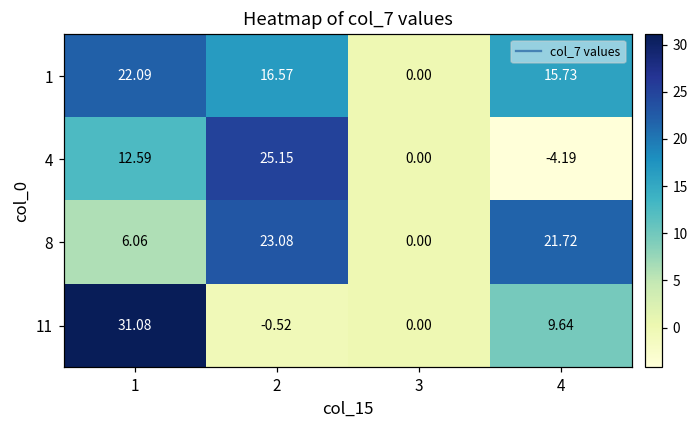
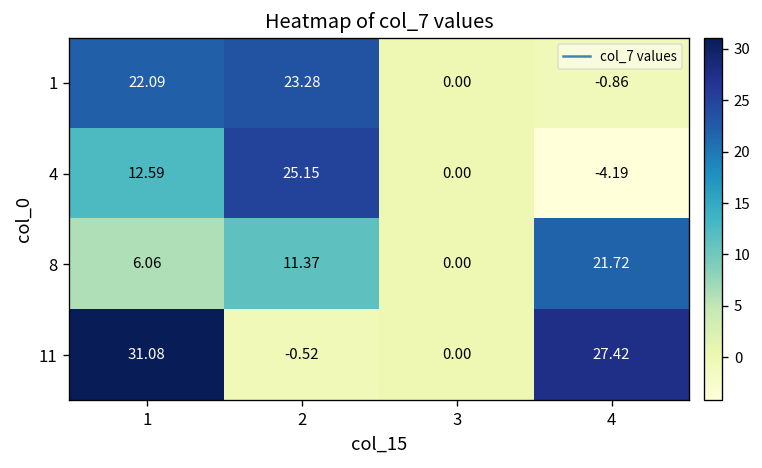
  {
    "1": {
      "1": 22.09,
-     "2": 16.57,
+     "2": 23.28,
      "3": 0.00,
-     "4": 15.73
+     "4": -0.86
    },
    "4": {
      "1": 12.59,
      "2": 25.15,
      "3": 0.00,
      "4": -4.19
    },
    "8": {
      "1": 6.06,
-     "2": 23.08,
+     "2": 11.37,
      "3": 0.00,
      "4": 21.72
    },
    "11": {
      "1": 31.08,
      "2": -0.52,
      "3": 0.00,
-     "4": 9.64
+     "4": 27.42
    }
  }
